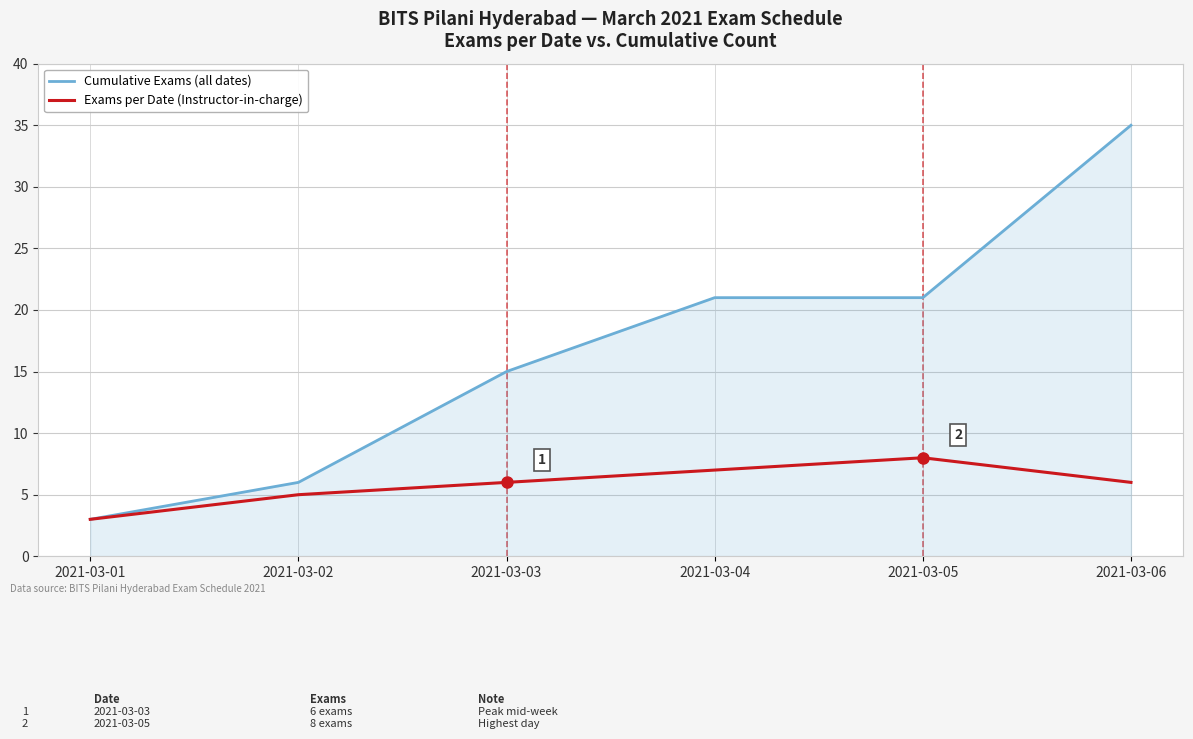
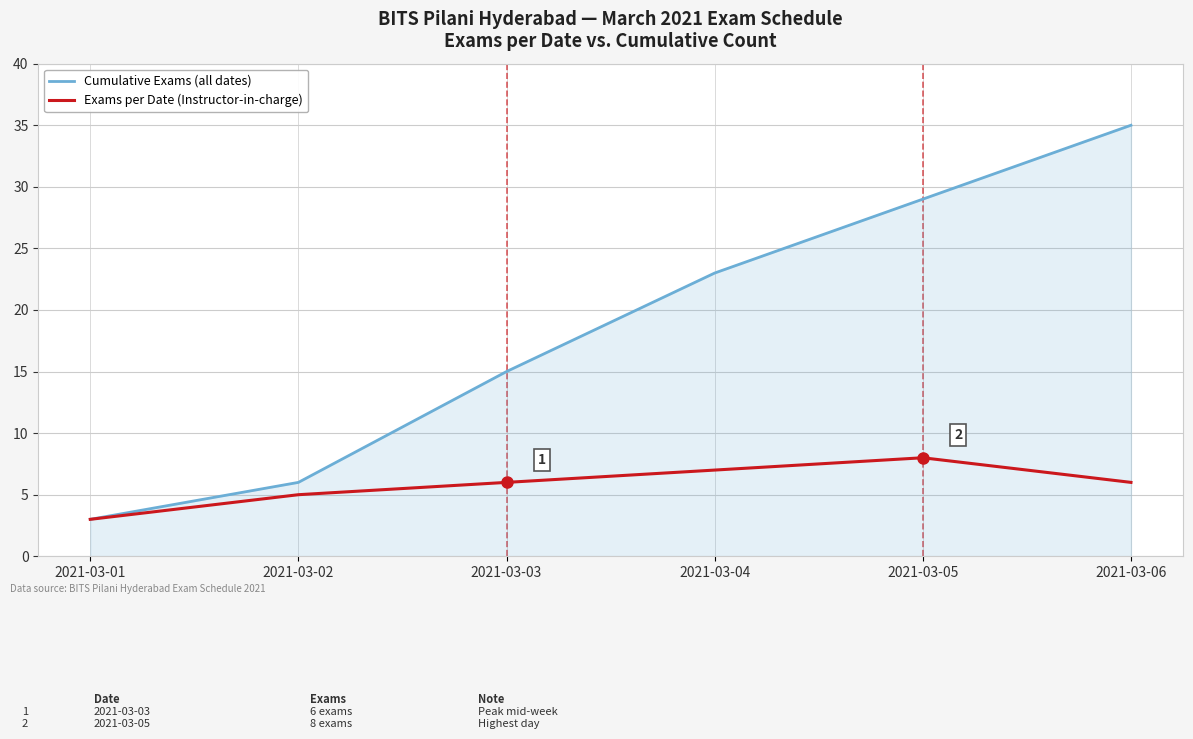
  {
    "Cumulative Exams (all dates)": {
      "2021-03-02": 6,
      "2021-03-03": 15,
-     "2021-03-04": 21,
-     "2021-03-05": 21,
+     "2021-03-04": 23,
+     "2021-03-05": 29,
      "2021-03-06": 35
    }
  }
